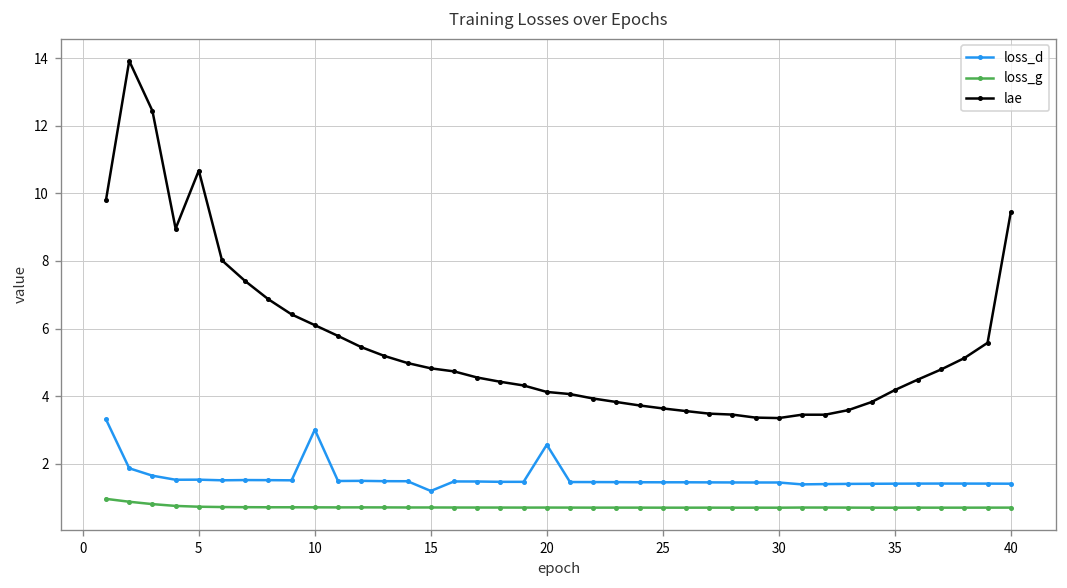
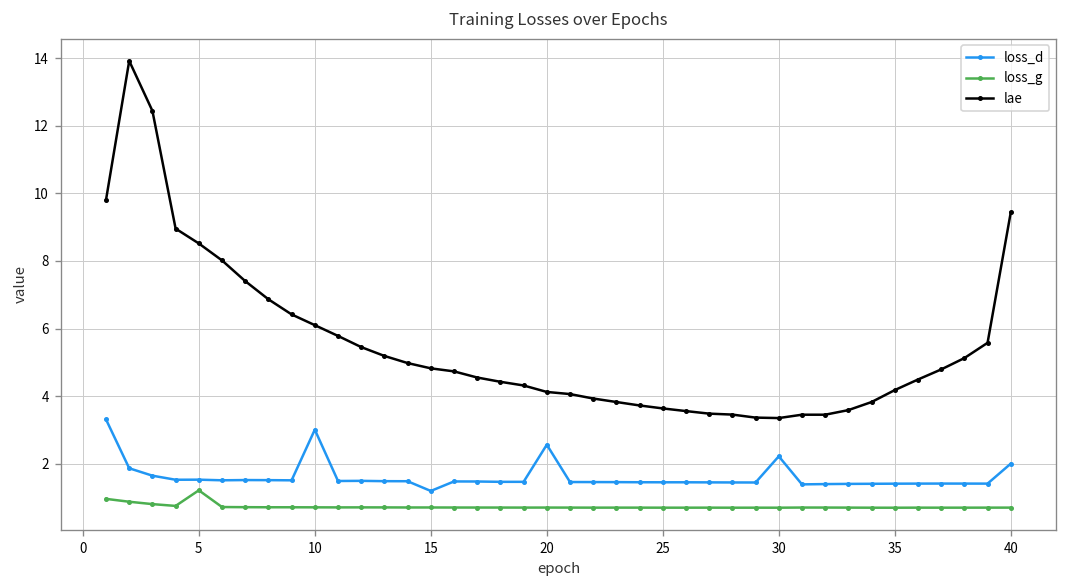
  {
    "loss_d": {
      "5": 1.5,
      "10": 3.0,
      "15": 1.2,
      "20": 2.6,
      "25": 1.5,
-     "30": 1.4,
+     "30": 2.2,
      "35": 1.4,
-     "40": 1.4
+     "40": 2.0
    },
    "loss_g": {
-     "5": 0.7,
+     "5": 1.2,
      "10": 0.7,
      "15": 0.7,
      "20": 0.7,
      "25": 0.7,
      "30": 0.7,
      "35": 0.7,
      "40": 0.7
    },
    "lae": {
-     "5": 10.7,
+     "5": 8.5,
      "10": 6.1,
      "15": 4.8,
      "20": 4.1,
      "25": 3.6,
      "30": 3.4,
      "35": 4.2,
      "40": 9.4
    }
  }
